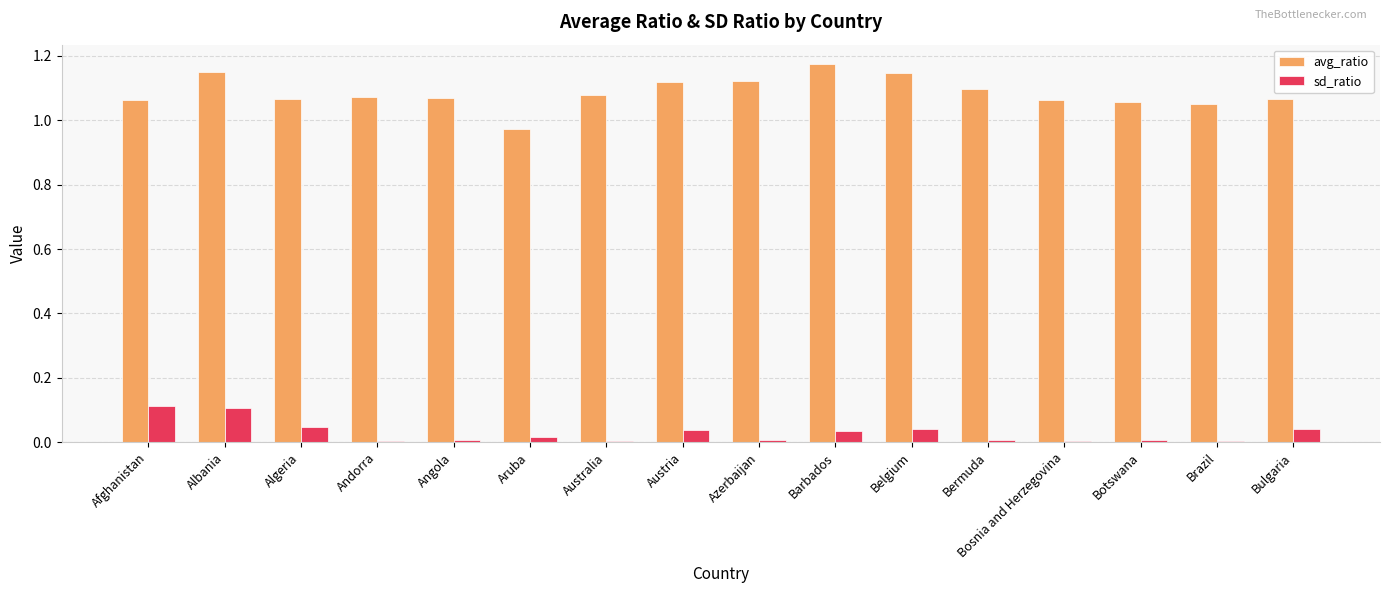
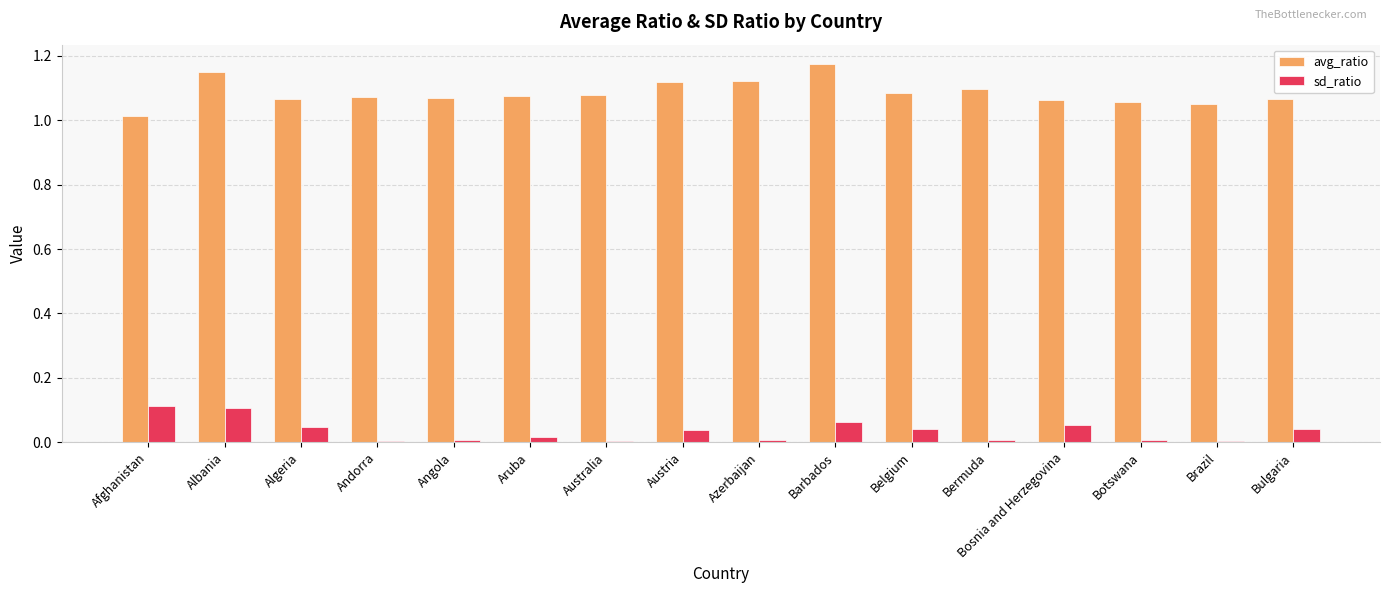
  {
    "avg_ratio": {
-     "Afghanistan": 1.06,
+     "Afghanistan": 1.01,
      "Albania": 1.15,
      "Algeria": 1.06,
      "Andorra": 1.07,
      "Angola": 1.07,
-     "Aruba": 0.97,
+     "Aruba": 1.08,
      "Australia": 1.08,
      "Austria": 1.12,
      "Azerbaijan": 1.12,
      "Barbados": 1.18,
-     "Belgium": 1.15,
+     "Belgium": 1.08,
      "Bermuda": 1.10,
      "Bosnia and Herzegovina": 1.06,
      "Botswana": 1.06,
      "Brazil": 1.05,
      "Bulgaria": 1.07
    },
    "sd_ratio": {
      "Afghanistan": 0.11,
      "Albania": 0.11,
      "Algeria": 0.05,
      "Aruba": 0.02,
      "Austria": 0.04,
      "Azerbaijan": 0.01,
-     "Barbados": 0.04,
+     "Barbados": 0.06,
      "Belgium": 0.04,
      "Bermuda": 0.01,
-     "Bosnia and Herzegovina": 0.00,
+     "Bosnia and Herzegovina": 0.05,
      "Bulgaria": 0.04
    }
  }
